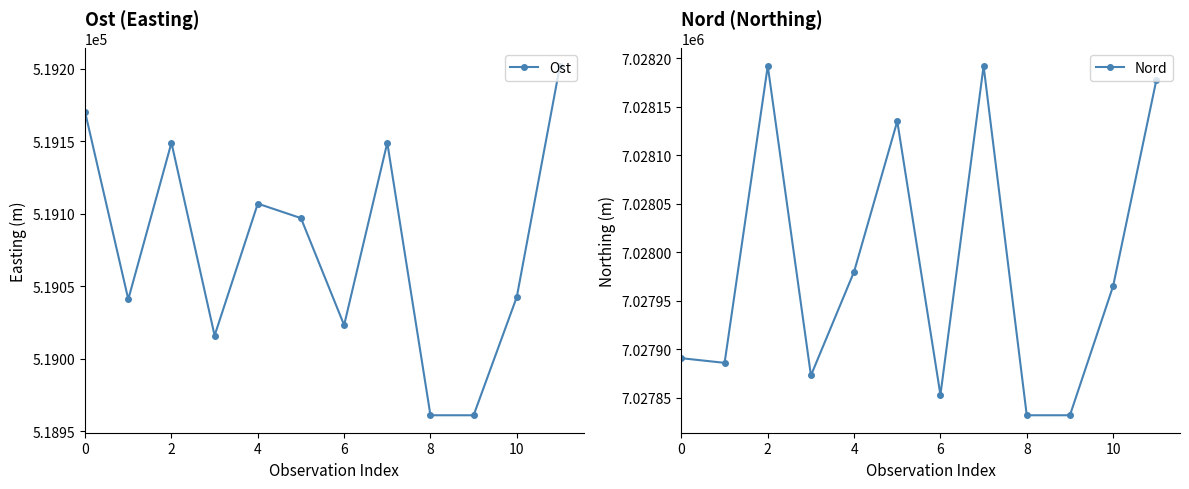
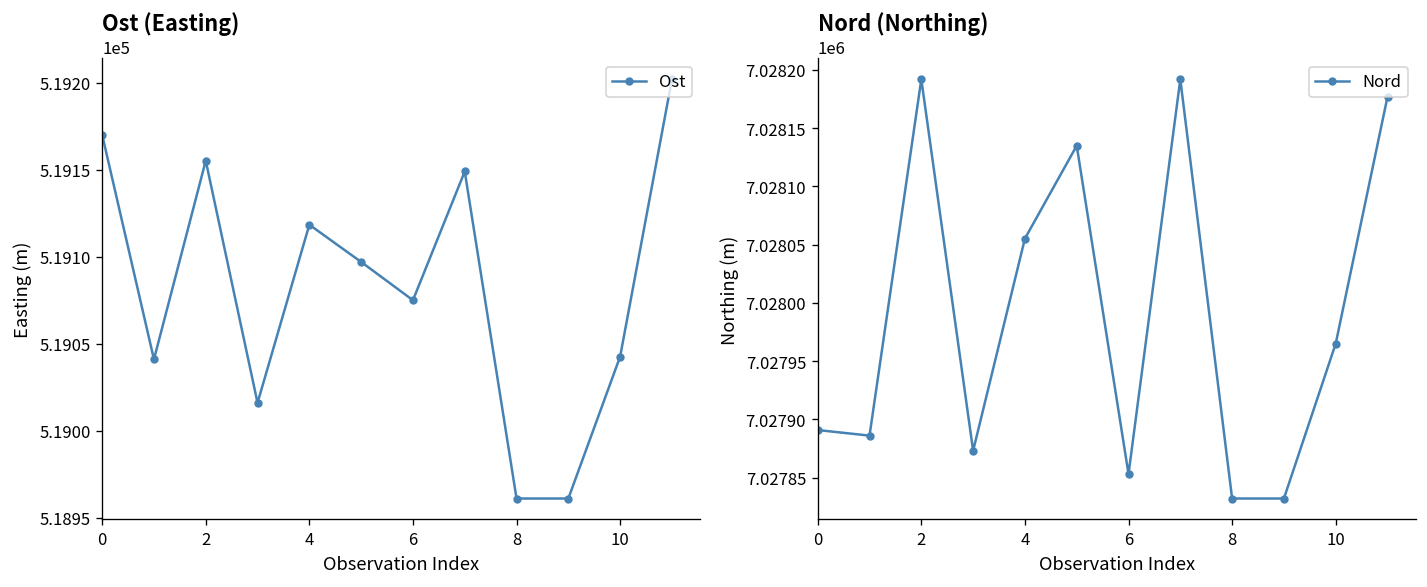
  {
    "Ost (Easting)": {
      "0": 519170,
-     "2": 519149,
-     "4": 519107,
-     "6": 519023,
+     "2": 519155,
+     "4": 519118,
+     "6": 519075,
      "8": 518961,
      "10": 519043
    },
    "Nord (Northing)": {
      "0": 7027890,
      "2": 7028190,
-     "4": 7027980,
+     "4": 7028060,
      "6": 7027850,
      "8": 7027830,
      "10": 7027970
    }
  }
